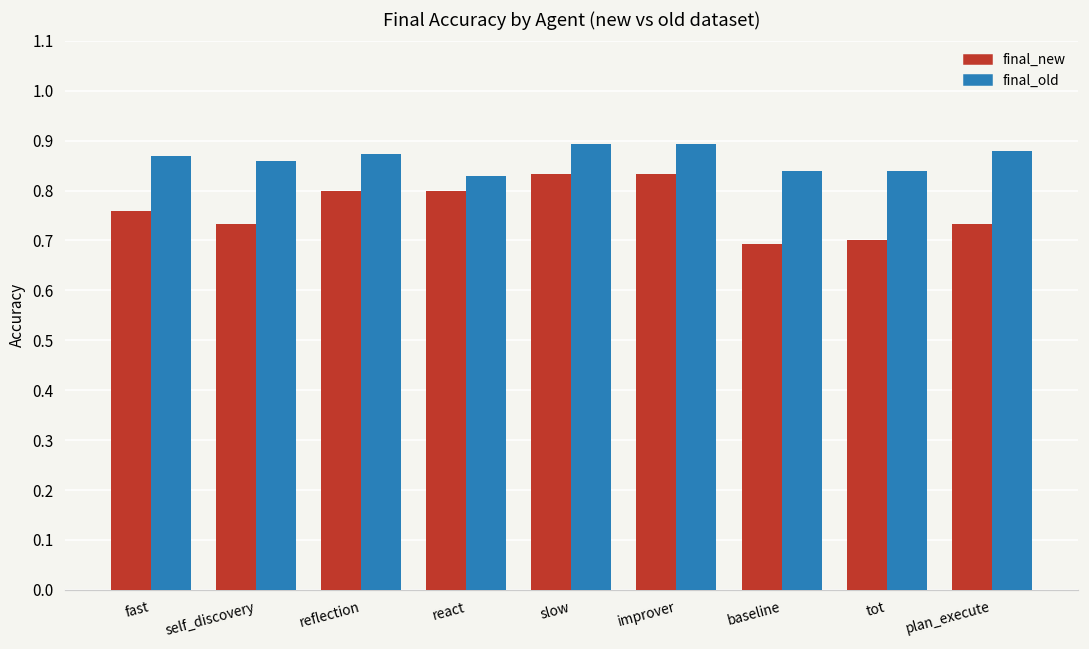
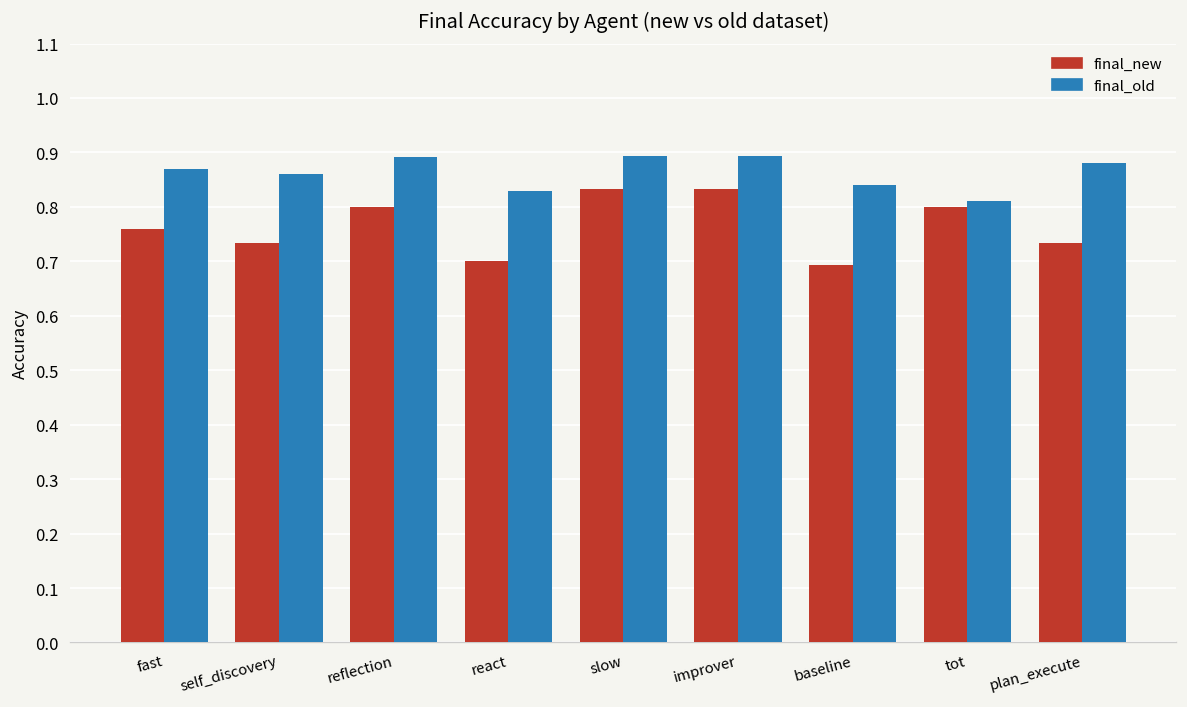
  {
    "final_new": {
      "fast": 0.76,
      "self_discovery": 0.73,
      "reflection": 0.8,
-     "react": 0.8,
+     "react": 0.7,
      "slow": 0.83,
      "improver": 0.83,
      "baseline": 0.69,
-     "tot": 0.7,
+     "tot": 0.8,
      "plan_execute": 0.73
    },
    "final_old": {
      "fast": 0.87,
      "self_discovery": 0.86,
-     "reflection": 0.87,
+     "reflection": 0.89,
      "react": 0.83,
      "slow": 0.89,
      "improver": 0.89,
      "baseline": 0.84,
-     "tot": 0.84,
+     "tot": 0.81,
      "plan_execute": 0.88
    }
  }
